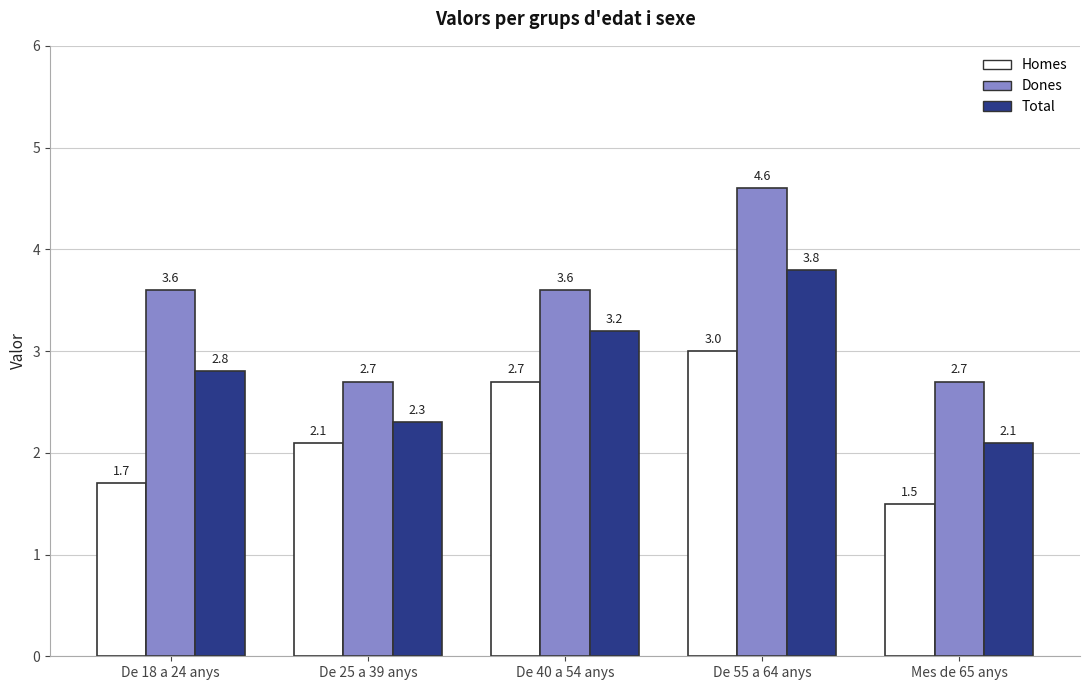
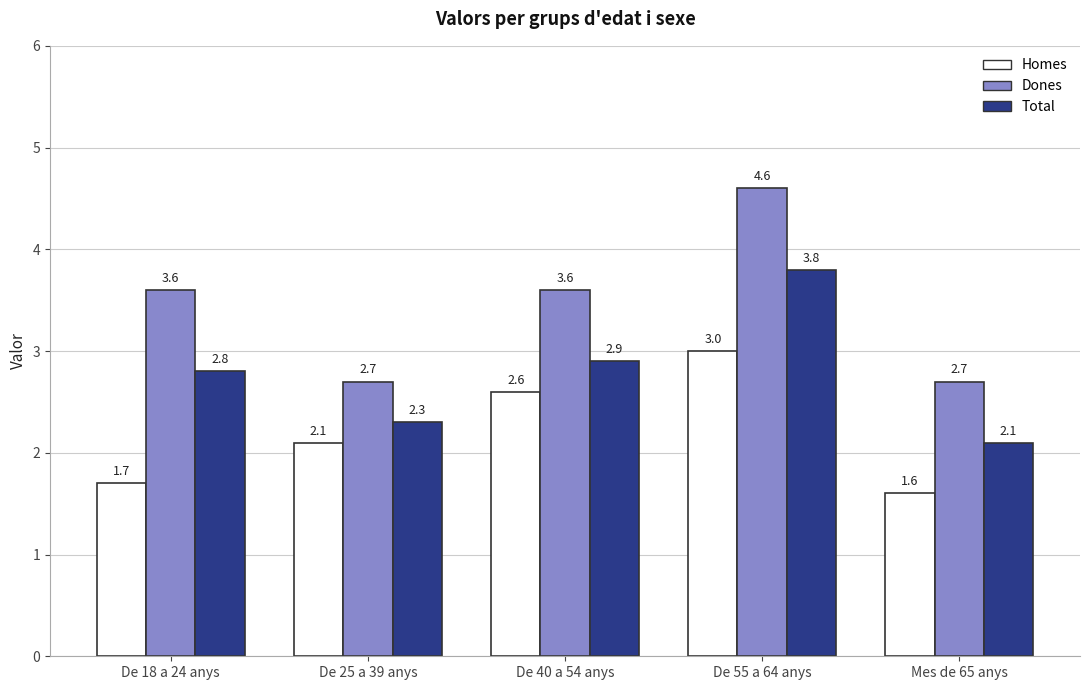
  {
    "Homes": {
      "De 18 a 24 anys": 1.7,
      "De 25 a 39 anys": 2.1,
-     "De 40 a 54 anys": 2.7,
+     "De 40 a 54 anys": 2.6,
      "De 55 a 64 anys": 3.0,
-     "Mes de 65 anys": 1.5
+     "Mes de 65 anys": 1.6
    },
    "Dones": {
      "De 18 a 24 anys": 3.6,
      "De 25 a 39 anys": 2.7,
      "De 40 a 54 anys": 3.6,
      "De 55 a 64 anys": 4.6,
      "Mes de 65 anys": 2.7
    },
    "Total": {
      "De 18 a 24 anys": 2.8,
      "De 25 a 39 anys": 2.3,
-     "De 40 a 54 anys": 3.2,
+     "De 40 a 54 anys": 2.9,
      "De 55 a 64 anys": 3.8,
      "Mes de 65 anys": 2.1
    }
  }
